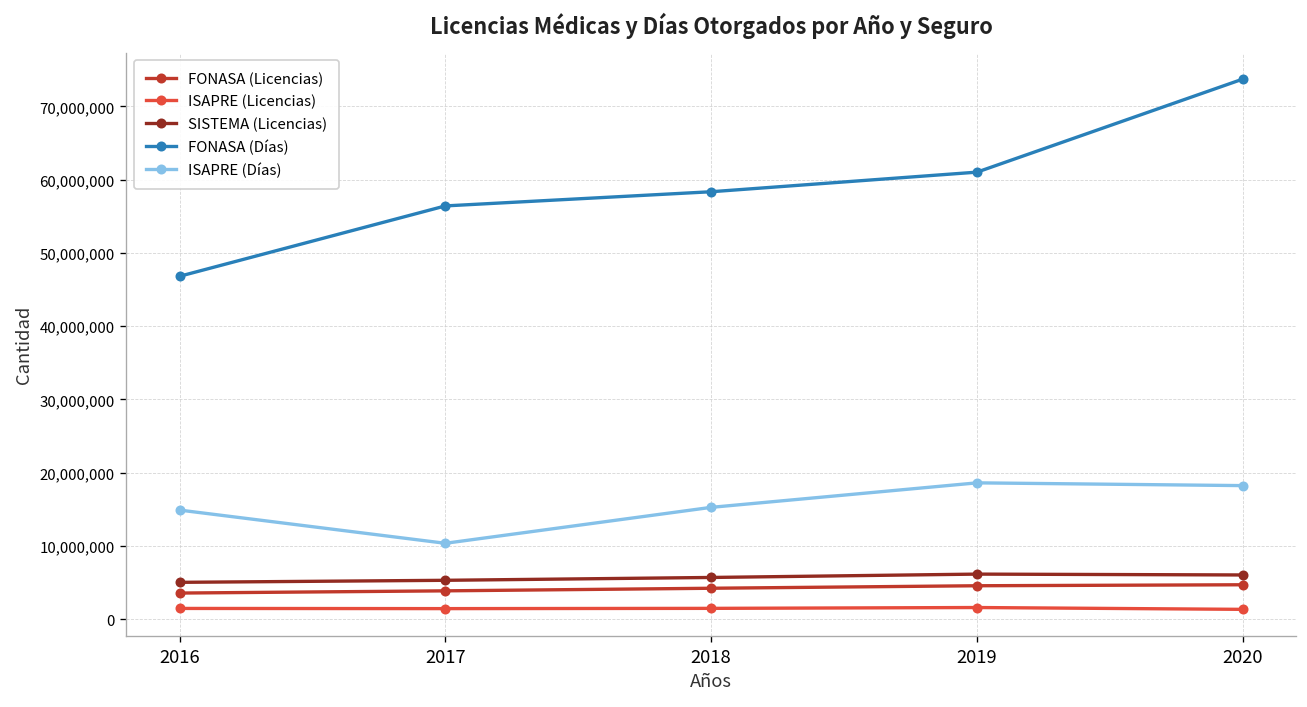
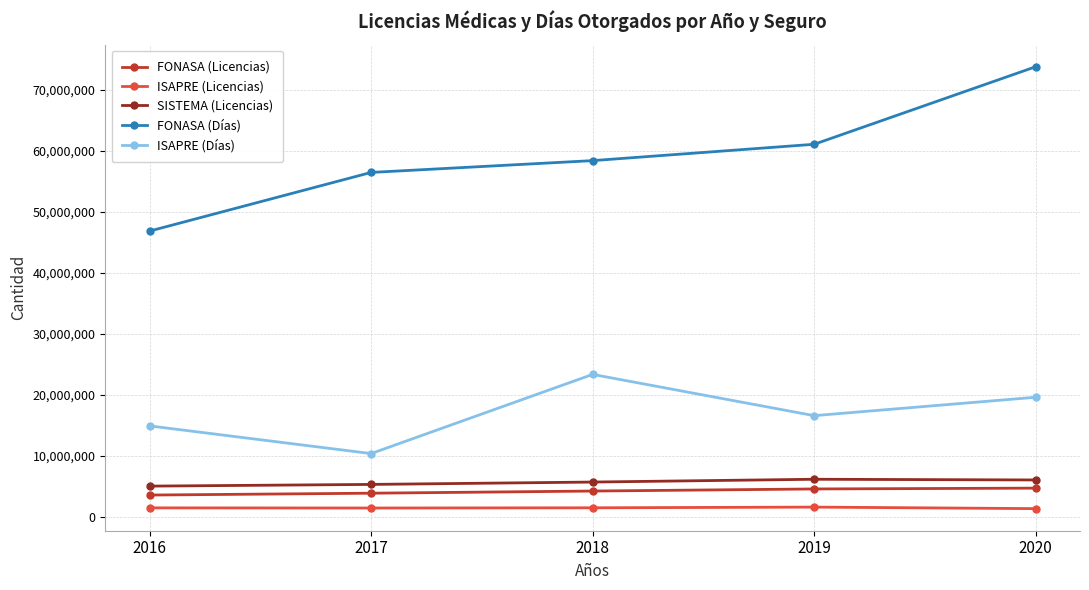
  {
    "FONASA (Días)": {
      "2016": "47,000,000",
      "2017": "56,000,000",
      "2018": "58,000,000",
      "2019": "61,000,000",
      "2020": "74,000,000"
    },
    "ISAPRE (Días)": {
      "2016": "15,000,000",
      "2017": "10,000,000",
-     "2018": "15,000,000",
-     "2019": "19,000,000",
-     "2020": "18,000,000"
+     "2018": "23,000,000",
+     "2019": "17,000,000",
+     "2020": "20,000,000"
    }
  }
